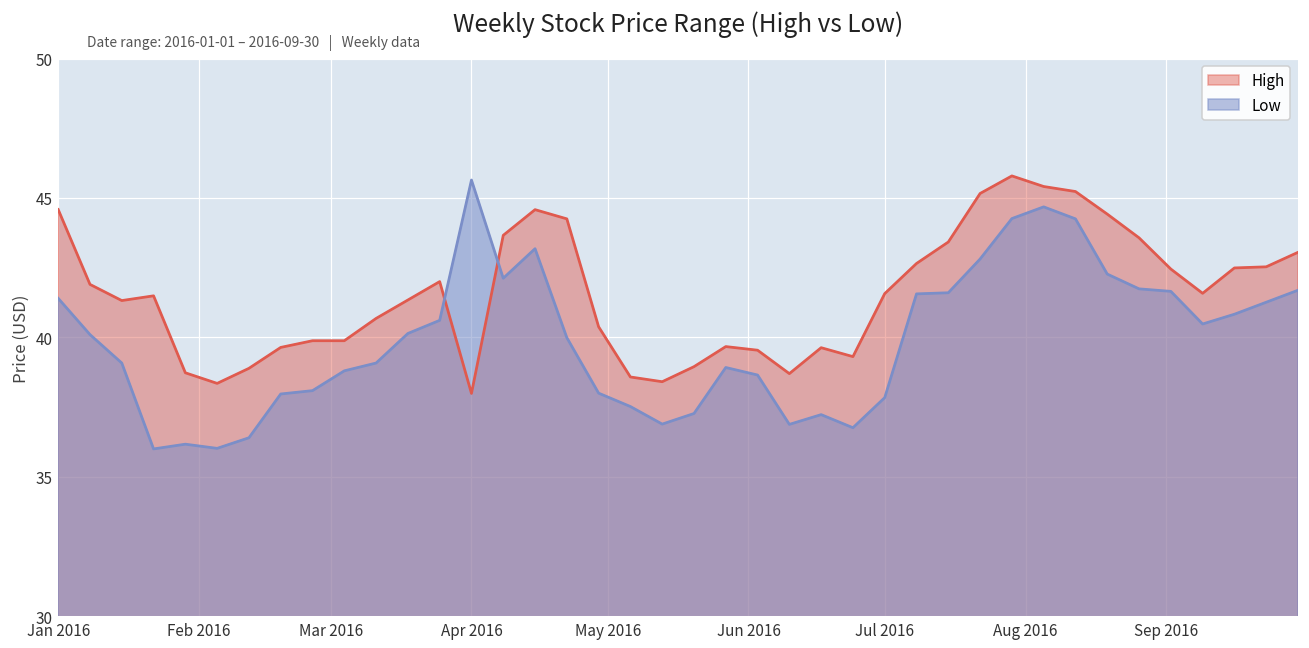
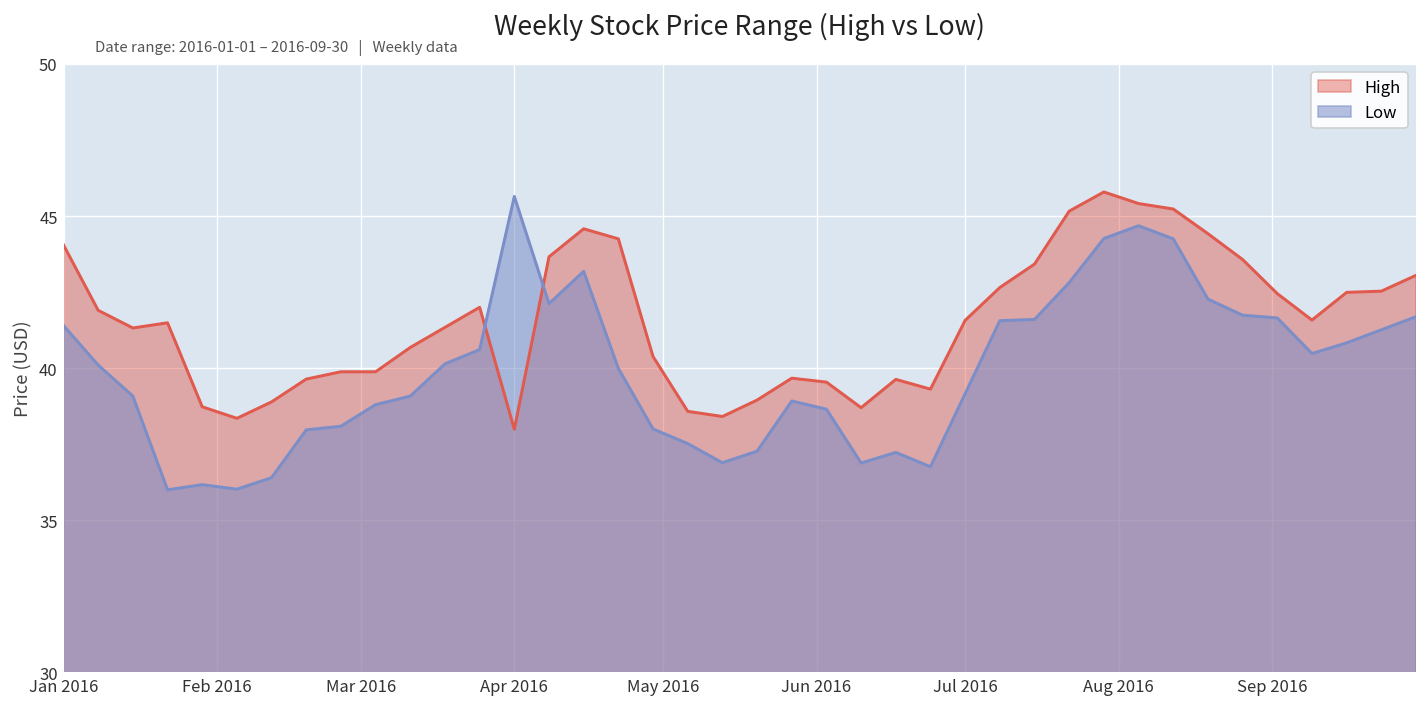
  {
    "High": {
-     "Jan 2016": 44.6,
+     "Jan 2016": 44.0,
      "Apr 2016": 38.0,
      "Jul 2016": 41.6
    },
    "Low": {
      "Jan 2016": 41.4,
      "Apr 2016": 45.6,
-     "Jul 2016": 37.8
+     "Jul 2016": 39.2
    }
  }
